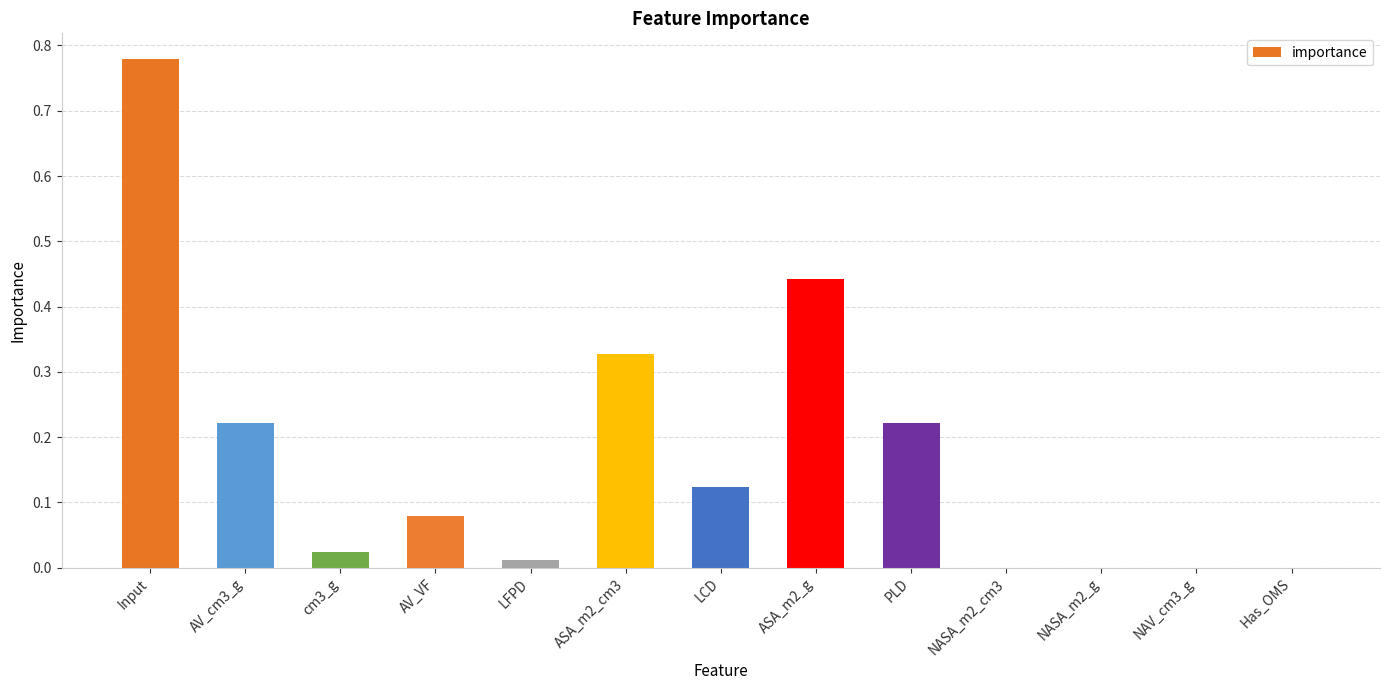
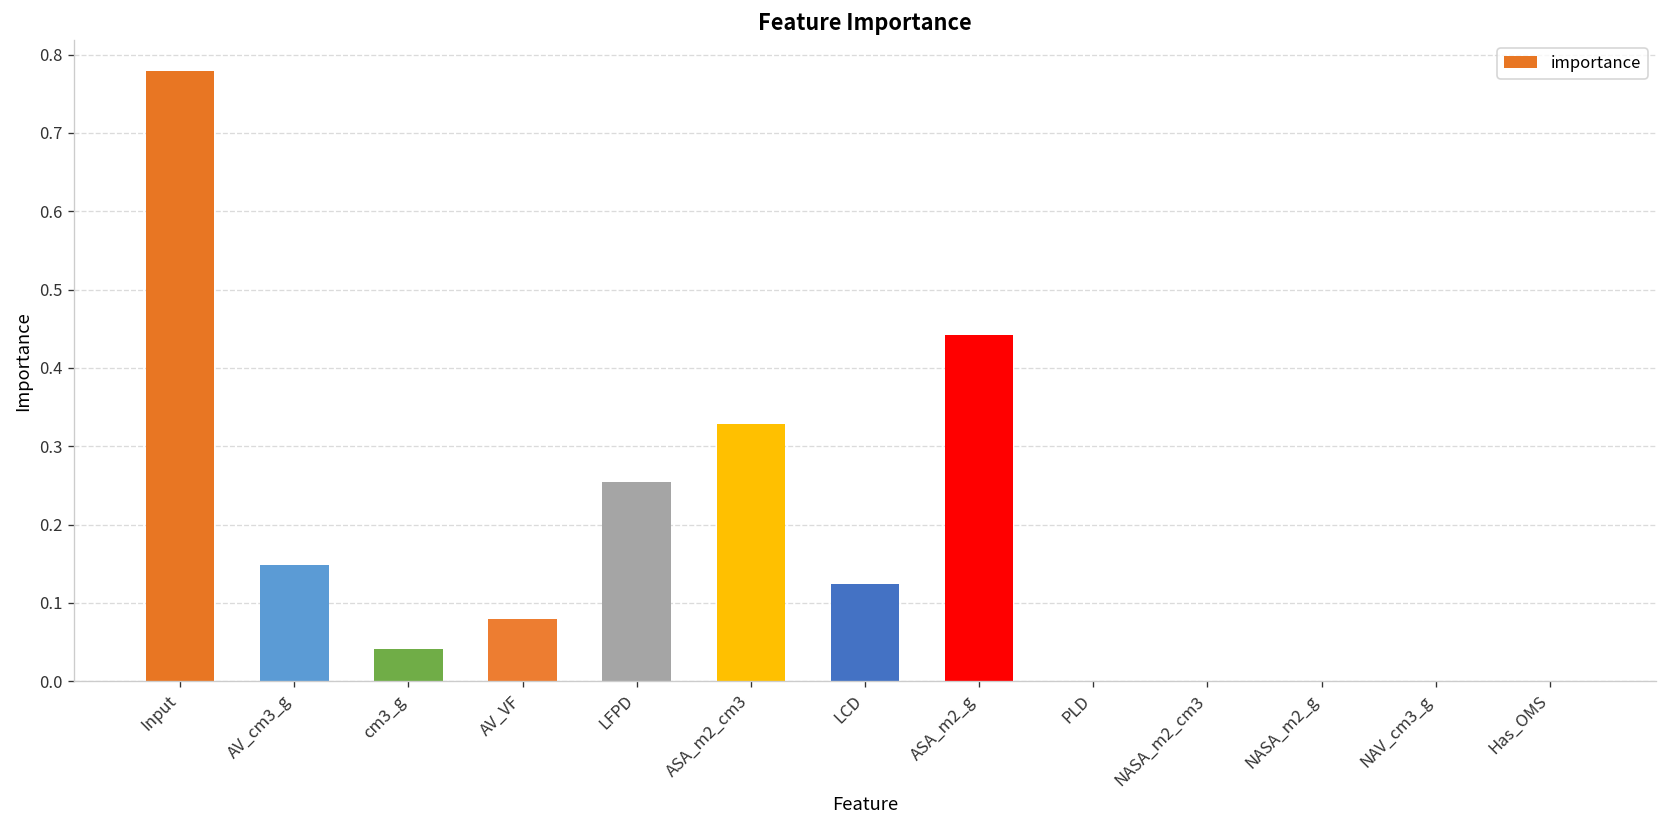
  {
    "Input": 0.78,
-   "AV_cm3_g": 0.22,
-   "cm3_g": 0.02,
+   "AV_cm3_g": 0.15,
+   "cm3_g": 0.04,
    "AV_VF": 0.08,
-   "LFPD": 0.01,
+   "LFPD": 0.25,
    "ASA_m2_cm3": 0.33,
    "LCD": 0.12,
    "ASA_m2_g": 0.44,
-   "PLD": 0.22
+   "PLD": 0.00
  }
